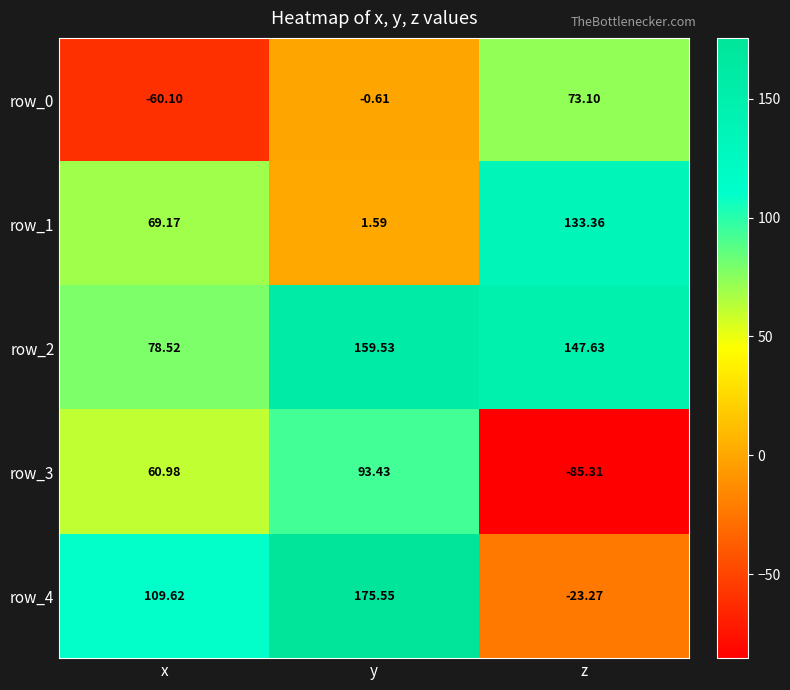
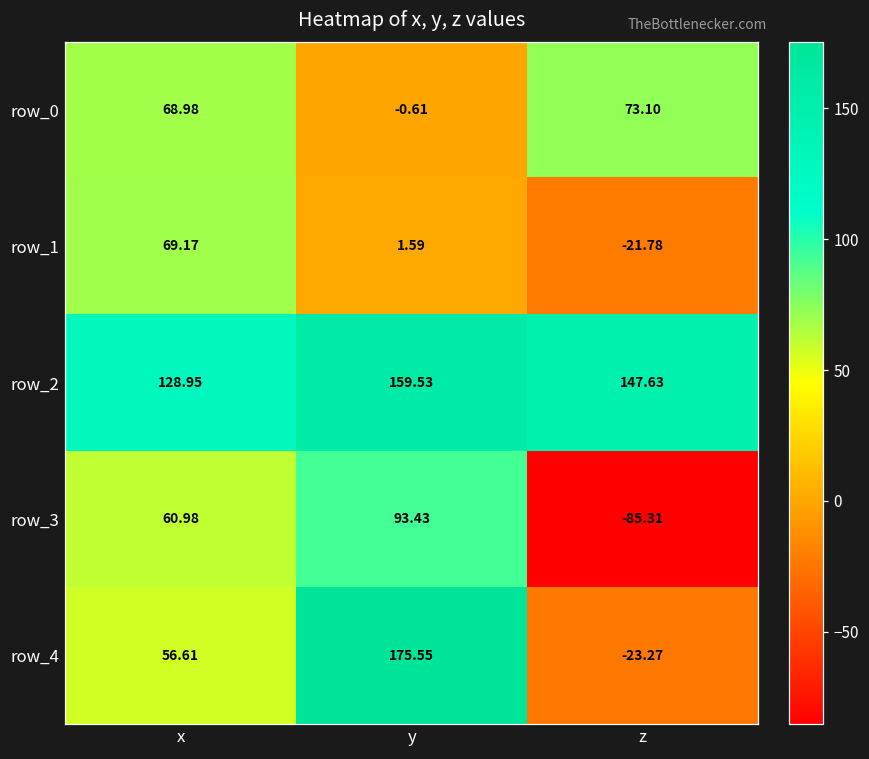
  {
    "row_0": {
-     "x": -60.10,
+     "x": 68.98,
      "y": -0.61,
      "z": 73.10
    },
    "row_1": {
      "x": 69.17,
      "y": 1.59,
-     "z": 133.36
+     "z": -21.78
    },
    "row_2": {
-     "x": 78.52,
+     "x": 128.95,
      "y": 159.53,
      "z": 147.63
    },
    "row_3": {
      "x": 60.98,
      "y": 93.43,
      "z": -85.31
    },
    "row_4": {
-     "x": 109.62,
+     "x": 56.61,
      "y": 175.55,
      "z": -23.27
    }
  }
